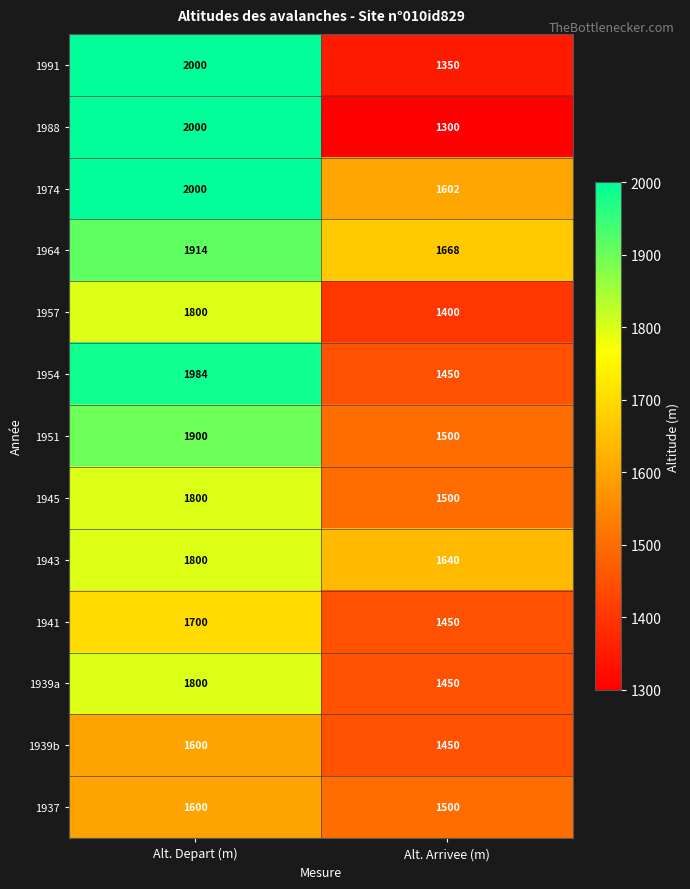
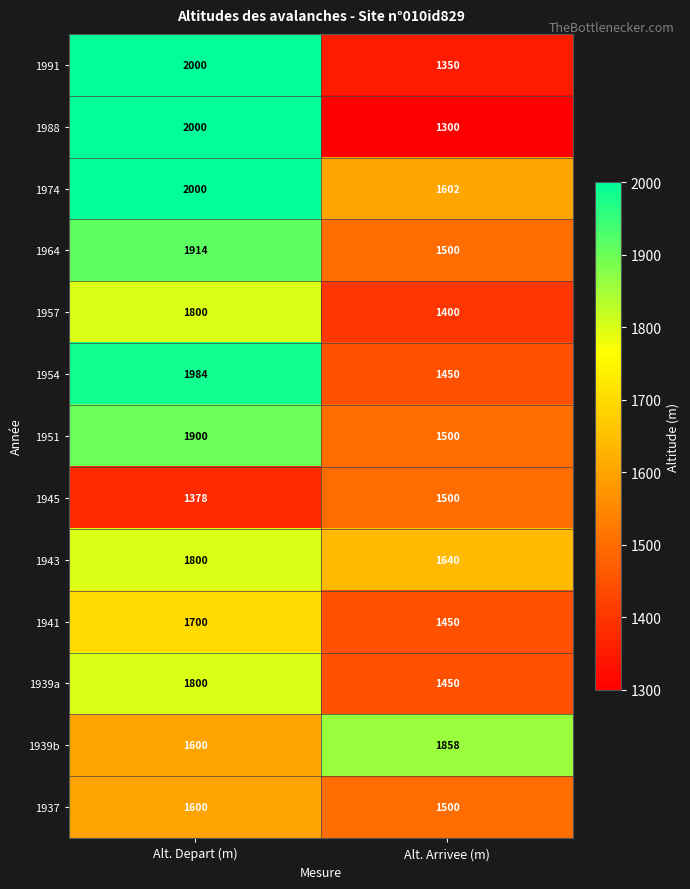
  {
    "1991": {
      "Alt. Depart (m)": 2000,
      "Alt. Arrivee (m)": 1350
    },
    "1988": {
      "Alt. Depart (m)": 2000,
      "Alt. Arrivee (m)": 1300
    },
    "1974": {
      "Alt. Depart (m)": 2000,
      "Alt. Arrivee (m)": 1602
    },
    "1964": {
      "Alt. Depart (m)": 1914,
-     "Alt. Arrivee (m)": 1668
+     "Alt. Arrivee (m)": 1500
    },
    "1957": {
      "Alt. Depart (m)": 1800,
      "Alt. Arrivee (m)": 1400
    },
    "1954": {
      "Alt. Depart (m)": 1984,
      "Alt. Arrivee (m)": 1450
    },
    "1951": {
      "Alt. Depart (m)": 1900,
      "Alt. Arrivee (m)": 1500
    },
    "1945": {
-     "Alt. Depart (m)": 1800,
+     "Alt. Depart (m)": 1378,
      "Alt. Arrivee (m)": 1500
    },
    "1943": {
      "Alt. Depart (m)": 1800,
      "Alt. Arrivee (m)": 1640
    },
    "1941": {
      "Alt. Depart (m)": 1700,
      "Alt. Arrivee (m)": 1450
    },
    "1939a": {
      "Alt. Depart (m)": 1800,
      "Alt. Arrivee (m)": 1450
    },
    "1939b": {
      "Alt. Depart (m)": 1600,
-     "Alt. Arrivee (m)": 1450
+     "Alt. Arrivee (m)": 1858
    },
    "1937": {
      "Alt. Depart (m)": 1600,
      "Alt. Arrivee (m)": 1500
    }
  }
